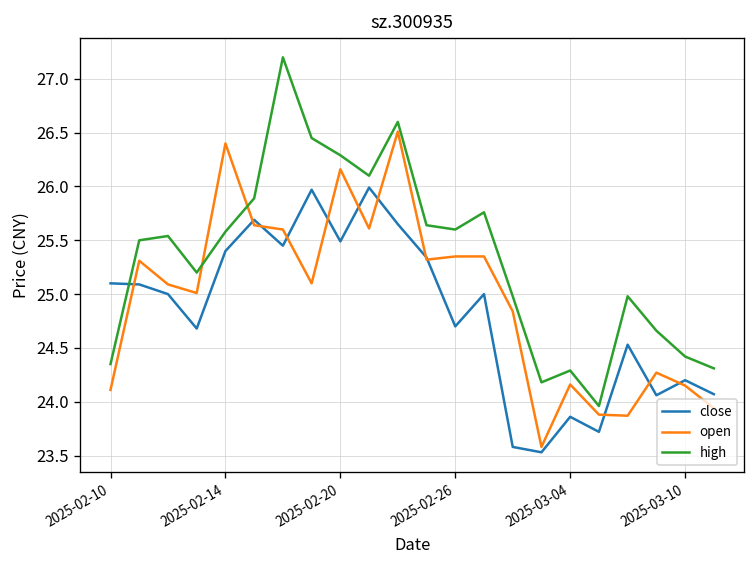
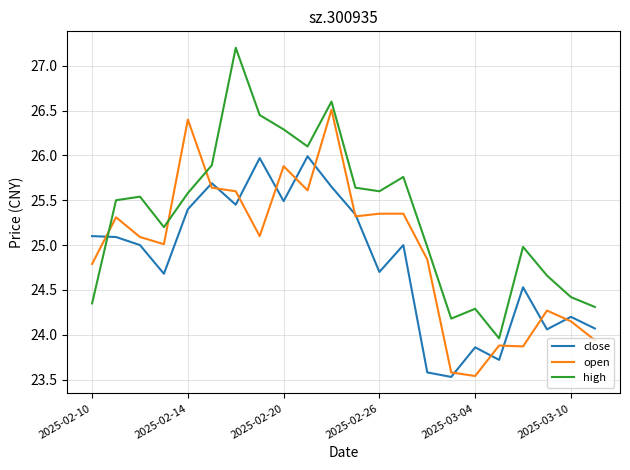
  {
    "close": {
      "2025-02-10": 25.1,
      "2025-02-14": 25.4,
      "2025-02-20": 25.5,
      "2025-02-26": 24.7,
      "2025-03-04": 23.9,
      "2025-03-10": 24.2
    },
    "open": {
-     "2025-02-10": 24.1,
+     "2025-02-10": 24.8,
      "2025-02-14": 26.4,
-     "2025-02-20": 26.2,
+     "2025-02-20": 25.9,
      "2025-02-26": 25.4,
-     "2025-03-04": 24.2,
+     "2025-03-04": 23.5,
      "2025-03-10": 24.2
    },
    "high": {
      "2025-02-10": 24.4,
      "2025-02-14": 25.6,
      "2025-02-20": 26.3,
      "2025-02-26": 25.6,
      "2025-03-04": 24.3,
      "2025-03-10": 24.4
    }
  }
